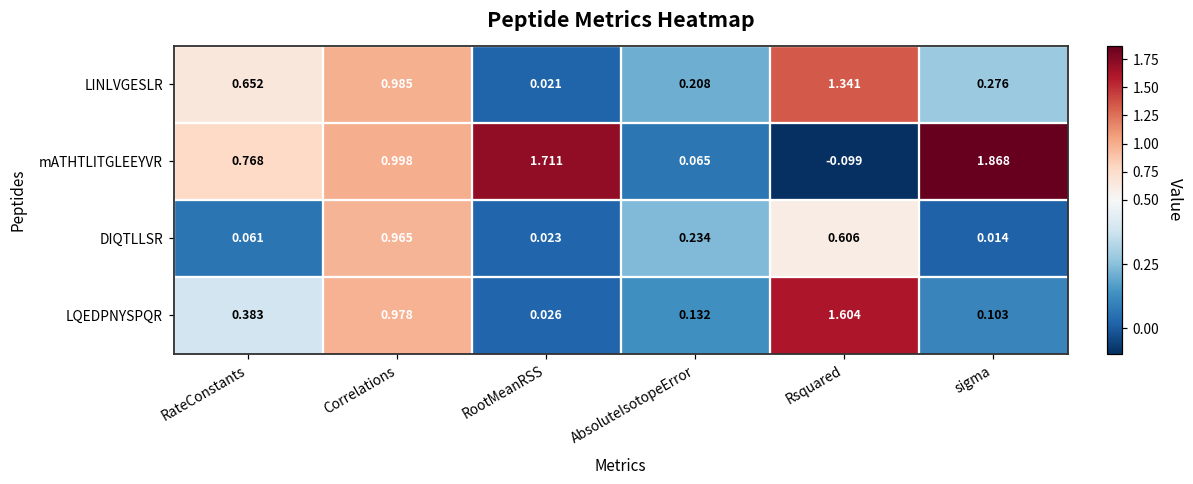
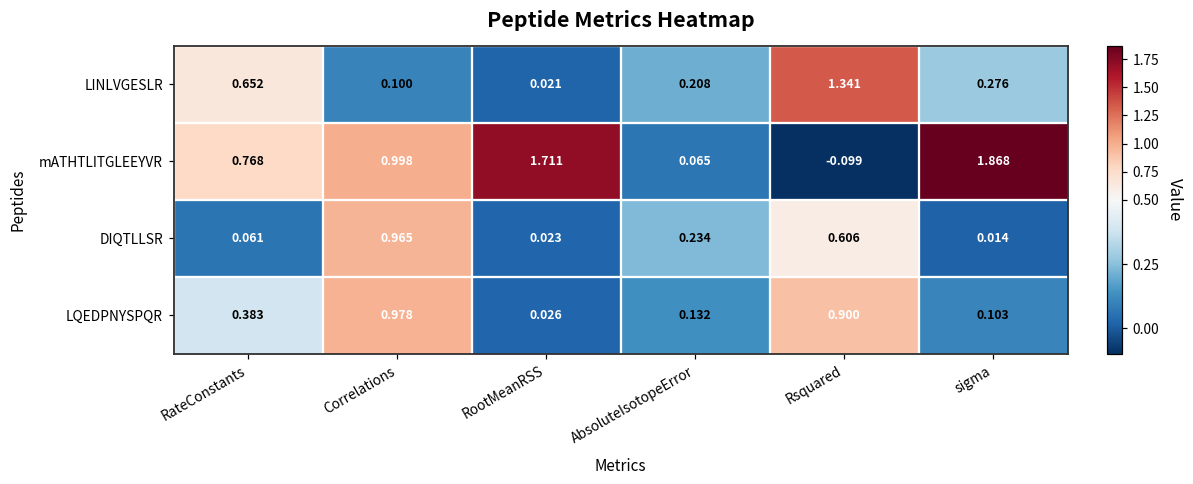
  {
    "LINLVGESLR": {
      "RateConstants": 0.652,
-     "Correlations": 0.985,
+     "Correlations": 0.100,
      "RootMeanRSS": 0.021,
      "AbsoluteIsotopeError": 0.208,
      "Rsquared": 1.341,
      "sigma": 0.276
    },
    "mATHTLITGLEEYVR": {
      "RateConstants": 0.768,
      "Correlations": 0.998,
      "RootMeanRSS": 1.711,
      "AbsoluteIsotopeError": 0.065,
      "Rsquared": -0.099,
      "sigma": 1.868
    },
    "DIQTLLSR": {
      "RateConstants": 0.061,
      "Correlations": 0.965,
      "RootMeanRSS": 0.023,
      "AbsoluteIsotopeError": 0.234,
      "Rsquared": 0.606,
      "sigma": 0.014
    },
    "LQEDPNYSPQR": {
      "RateConstants": 0.383,
      "Correlations": 0.978,
      "RootMeanRSS": 0.026,
      "AbsoluteIsotopeError": 0.132,
-     "Rsquared": 1.604,
+     "Rsquared": 0.900,
      "sigma": 0.103
    }
  }
